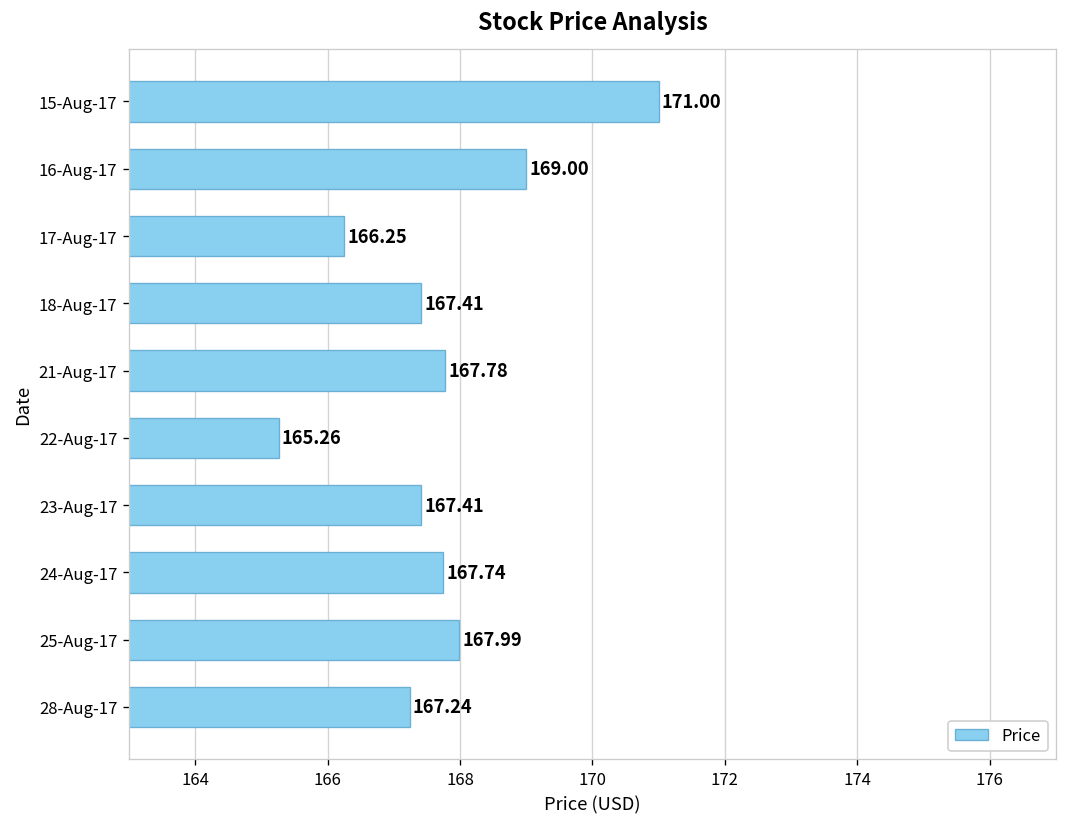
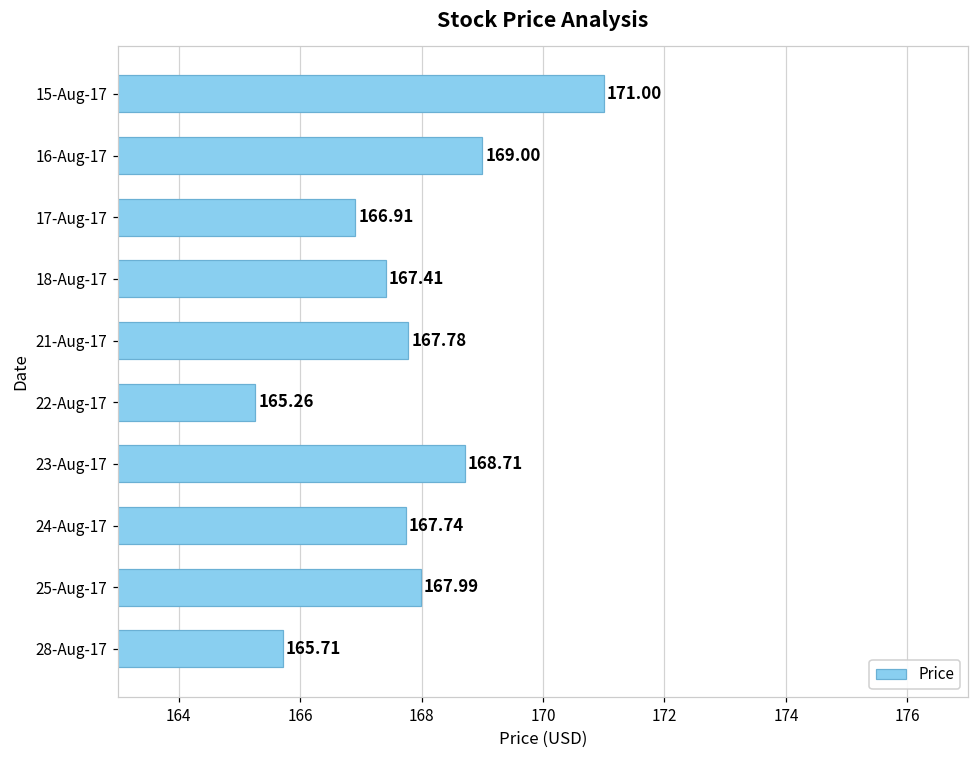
  {
    "15-Aug-17": 171.00,
    "16-Aug-17": 169.00,
-   "17-Aug-17": 166.25,
+   "17-Aug-17": 166.91,
    "18-Aug-17": 167.41,
    "21-Aug-17": 167.78,
    "22-Aug-17": 165.26,
-   "23-Aug-17": 167.41,
+   "23-Aug-17": 168.71,
    "24-Aug-17": 167.74,
    "25-Aug-17": 167.99,
-   "28-Aug-17": 167.24
+   "28-Aug-17": 165.71
  }
